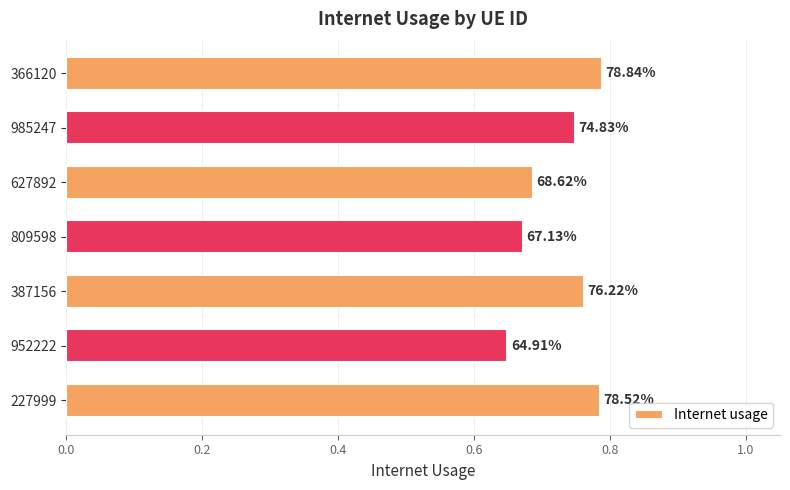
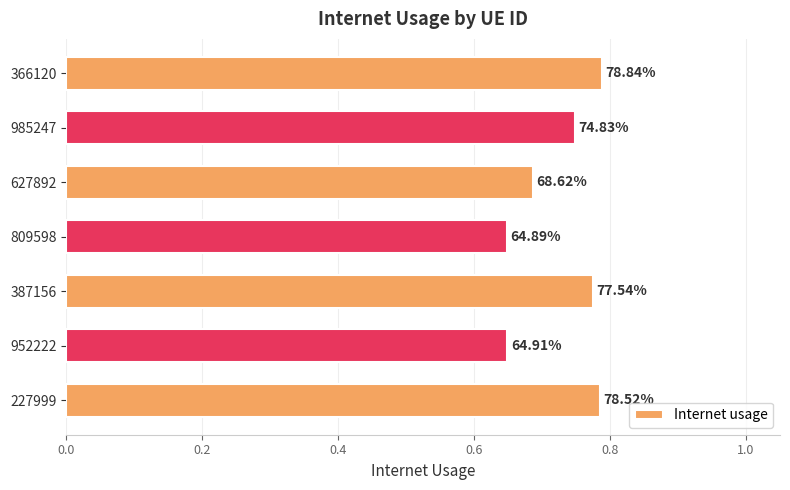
  {
    "366120": "78.84%",
    "985247": "74.83%",
    "627892": "68.62%",
-   "809598": "67.13%",
-   "387156": "76.22%",
+   "809598": "64.89%",
+   "387156": "77.54%",
    "952222": "64.91%"
  }
